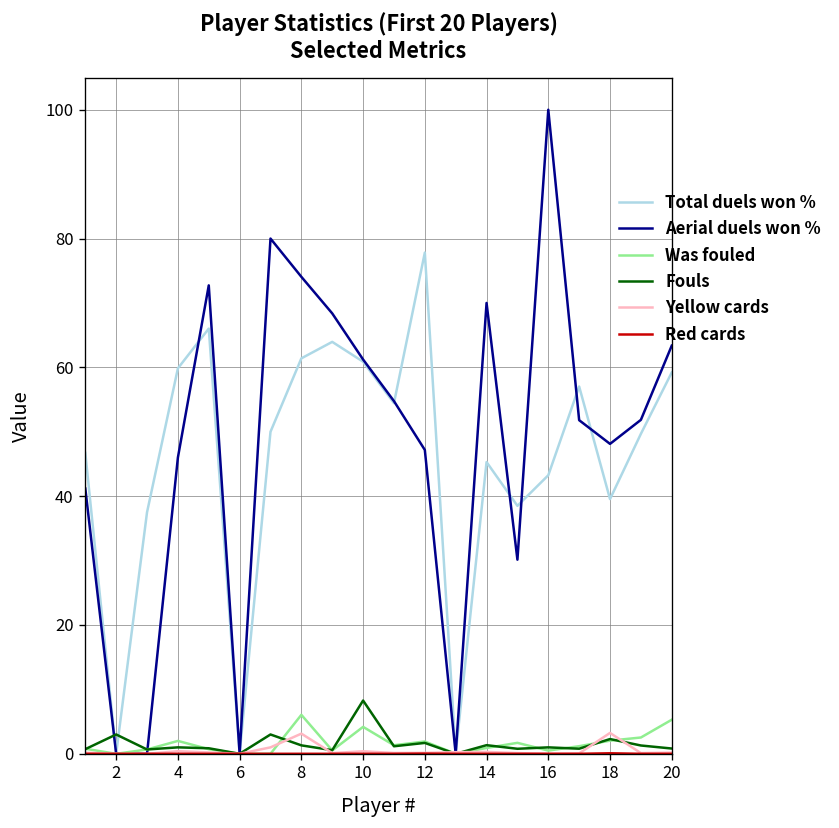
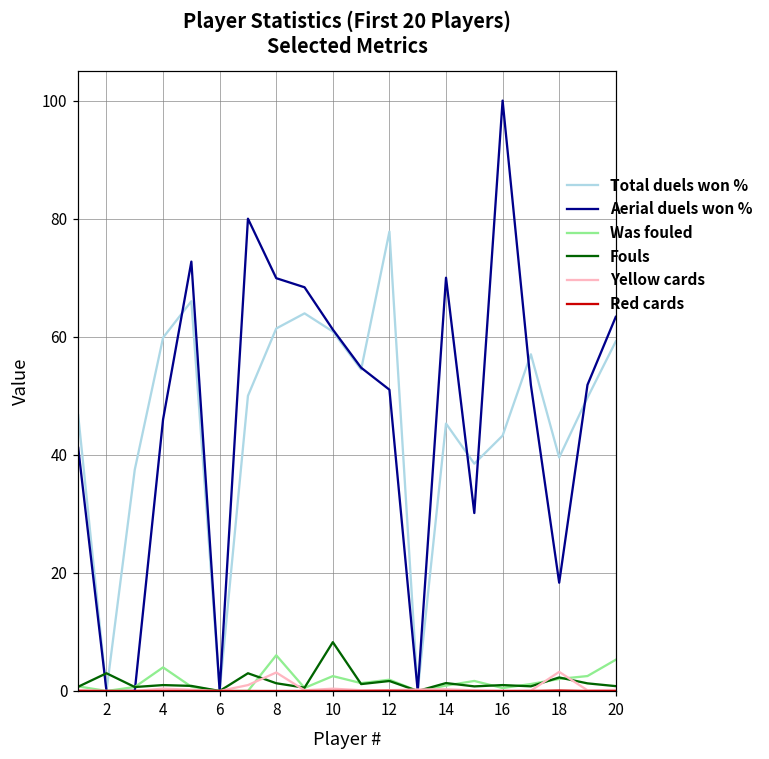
  {
    "Total duels won %": {
      "4": 60,
      "8": 61,
      "12": 78,
      "14": 45,
      "16": 43,
      "18": 40,
      "20": 59
    },
    "Aerial duels won %": {
      "4": 46,
-     "8": 74,
-     "12": 47,
+     "8": 70,
+     "12": 51,
      "14": 70,
      "16": 100,
-     "18": 48,
+     "18": 18,
      "20": 63
    },
    "Was fouled": {
-     "4": 2,
+     "4": 4,
      "8": 6,
-     "10": 4,
+     "10": 3,
      "16": 1,
      "20": 5
    },
    "Fouls": {
      "2": 3,
      "4": 1,
      "8": 1,
      "10": 8,
      "16": 1,
      "20": 1
    },
    "Yellow cards": {
      "8": 3,
      "18": 3
    },
    "Red cards": {
      "8": 0,
      "18": 0
    }
  }
